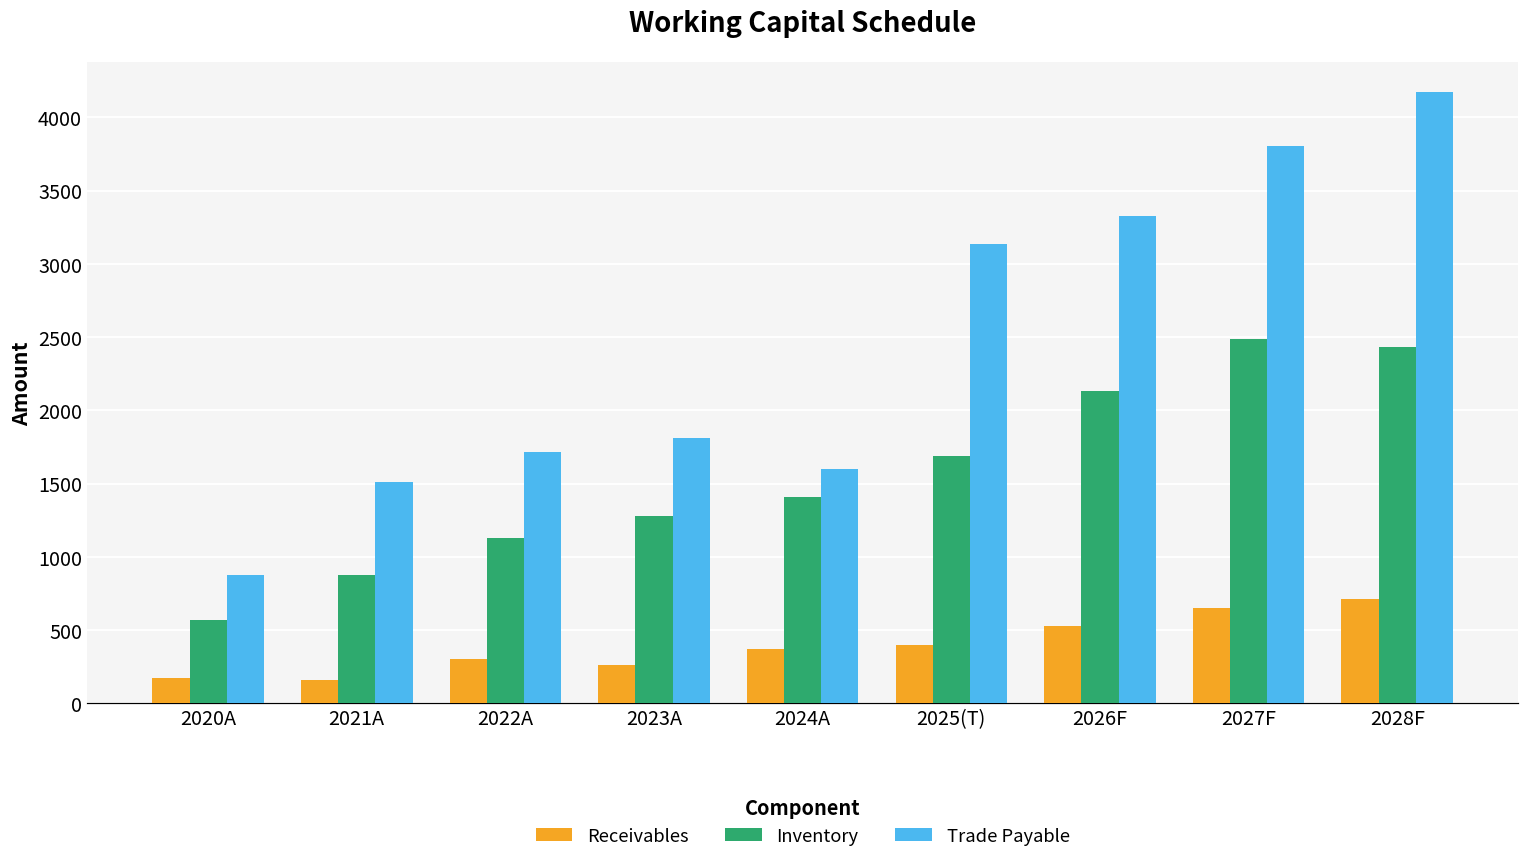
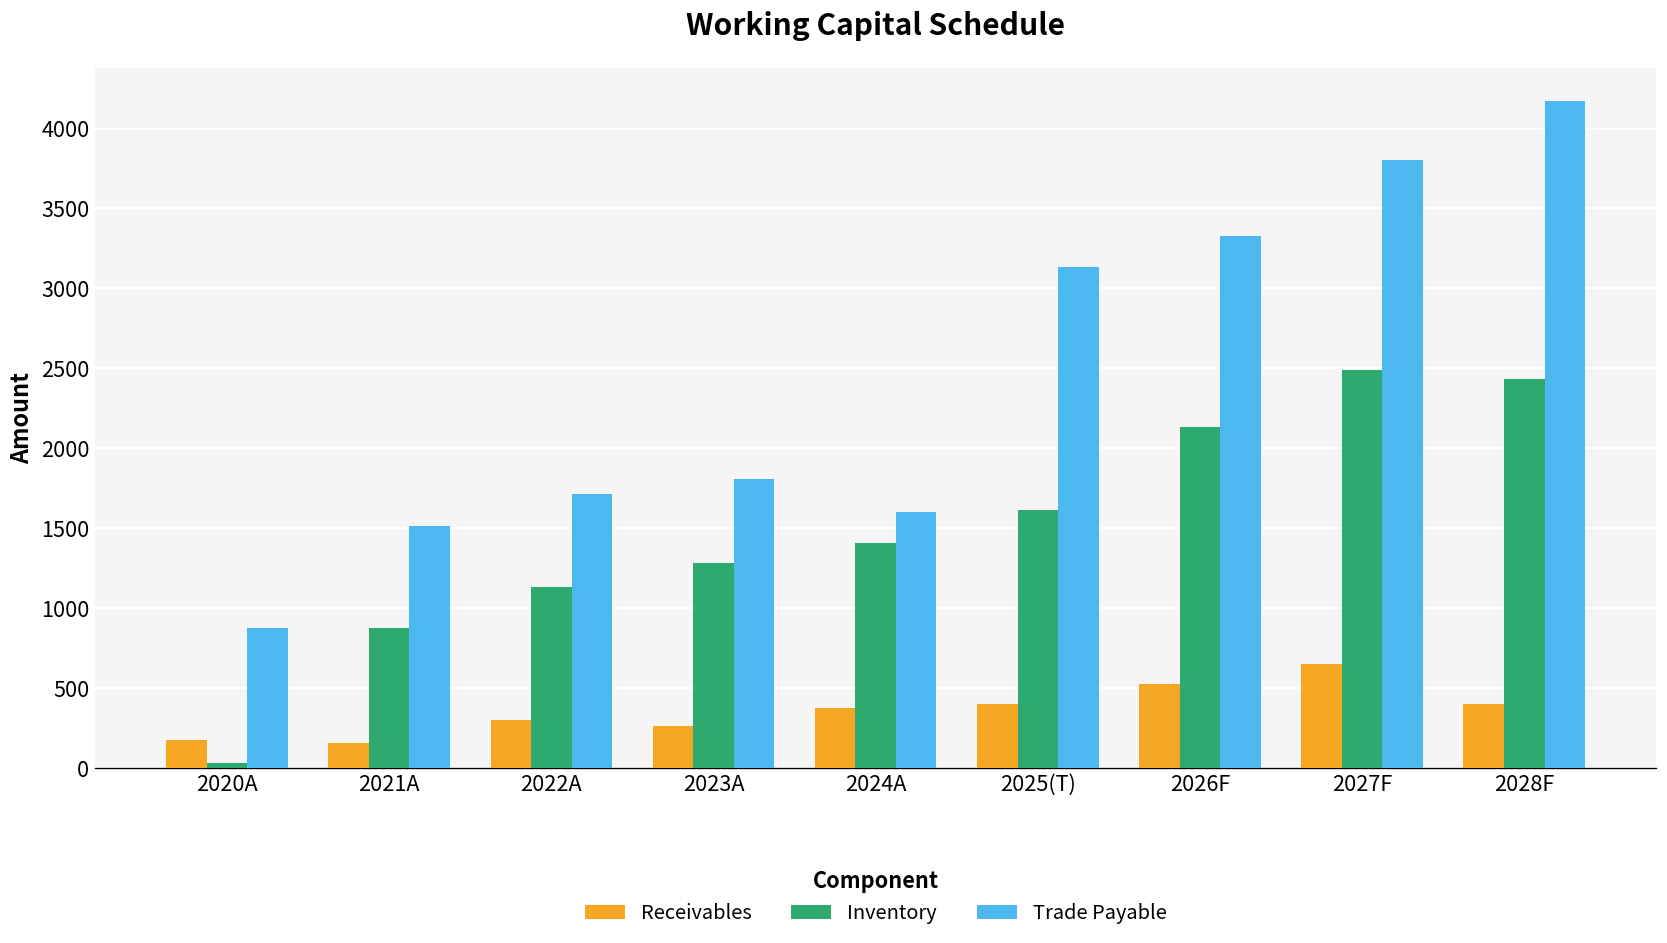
  {
    "Receivables": {
      "2020A": 170,
      "2021A": 160,
      "2022A": 300,
      "2023A": 260,
      "2024A": 370,
      "2025(T)": 400,
      "2026F": 530,
      "2027F": 650,
-     "2028F": 710
+     "2028F": 400
    },
    "Inventory": {
-     "2020A": 570,
+     "2020A": 30,
      "2021A": 870,
      "2022A": 1130,
      "2023A": 1280,
      "2024A": 1410,
-     "2025(T)": 1690,
+     "2025(T)": 1620,
      "2026F": 2130,
      "2027F": 2490,
      "2028F": 2430
    },
    "Trade Payable": {
      "2020A": 880,
      "2021A": 1510,
      "2022A": 1720,
      "2023A": 1810,
      "2024A": 1600,
      "2025(T)": 3140,
      "2026F": 3330,
      "2027F": 3800,
      "2028F": 4170
    }
  }
